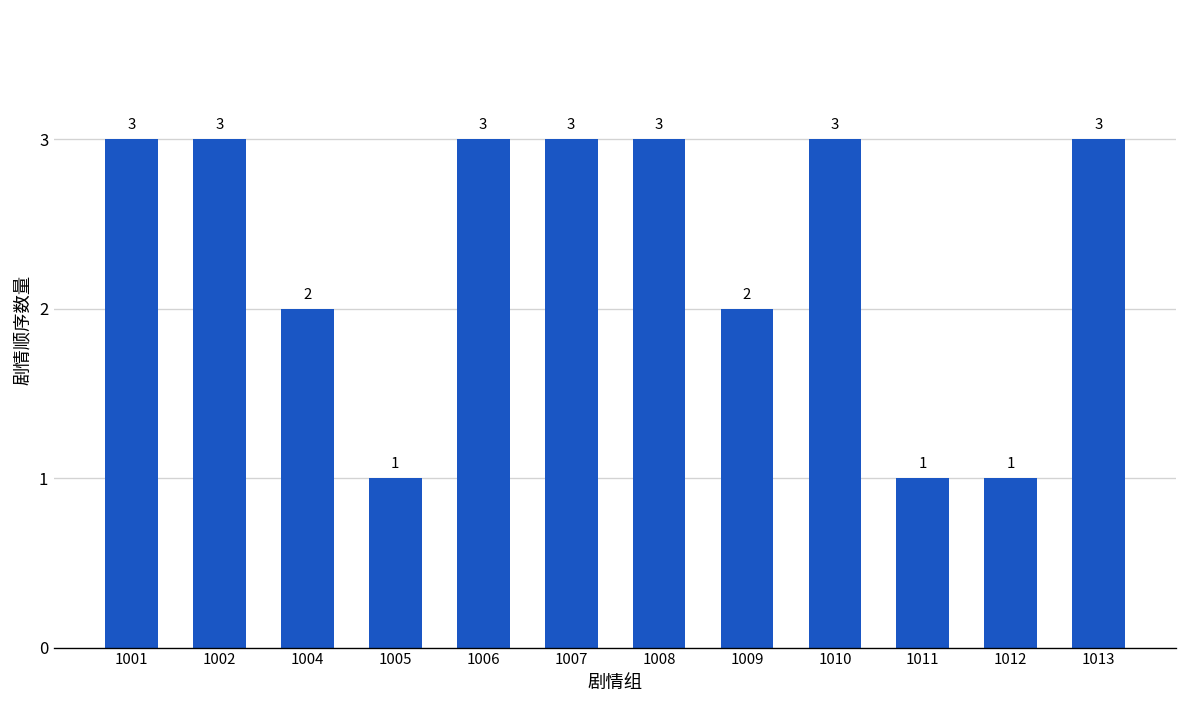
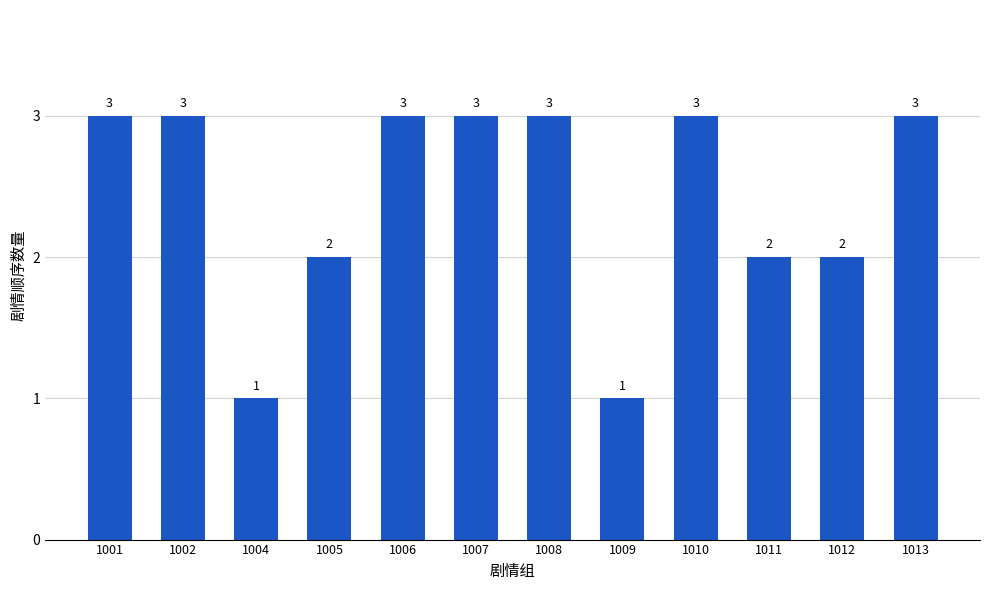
  {
    "1001": 3,
    "1002": 3,
-   "1004": 2,
-   "1005": 1,
+   "1004": 1,
+   "1005": 2,
    "1006": 3,
    "1007": 3,
    "1008": 3,
-   "1009": 2,
+   "1009": 1,
    "1010": 3,
-   "1011": 1,
-   "1012": 1,
+   "1011": 2,
+   "1012": 2,
    "1013": 3
  }
